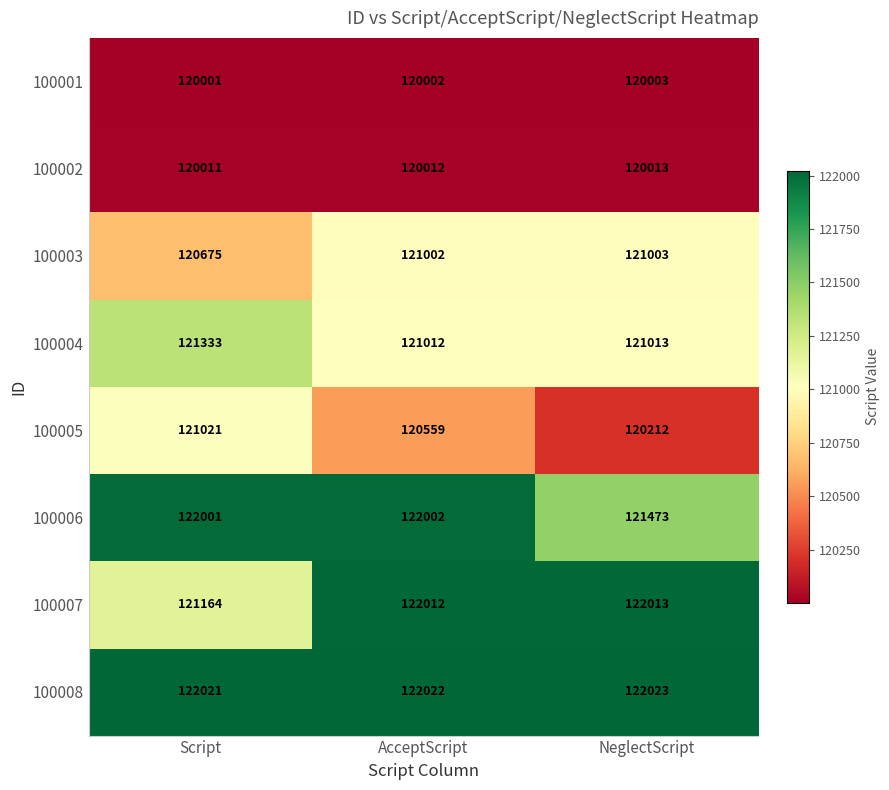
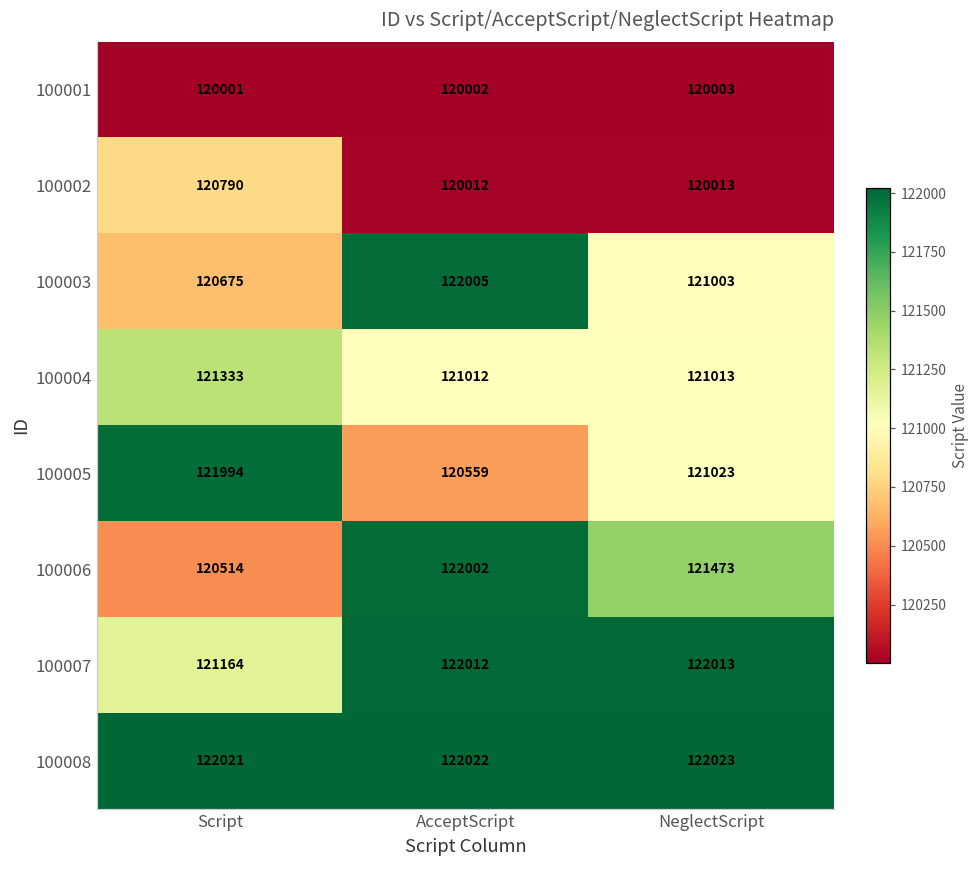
  {
    "100001": {
      "Script": 120001,
      "AcceptScript": 120002,
      "NeglectScript": 120003
    },
    "100002": {
-     "Script": 120011,
+     "Script": 120790,
      "AcceptScript": 120012,
      "NeglectScript": 120013
    },
    "100003": {
      "Script": 120675,
-     "AcceptScript": 121002,
+     "AcceptScript": 122005,
      "NeglectScript": 121003
    },
    "100004": {
      "Script": 121333,
      "AcceptScript": 121012,
      "NeglectScript": 121013
    },
    "100005": {
-     "Script": 121021,
+     "Script": 121994,
      "AcceptScript": 120559,
-     "NeglectScript": 120212
+     "NeglectScript": 121023
    },
    "100006": {
-     "Script": 122001,
+     "Script": 120514,
      "AcceptScript": 122002,
      "NeglectScript": 121473
    },
    "100007": {
      "Script": 121164,
      "AcceptScript": 122012,
      "NeglectScript": 122013
    },
    "100008": {
      "Script": 122021,
      "AcceptScript": 122022,
      "NeglectScript": 122023
    }
  }
